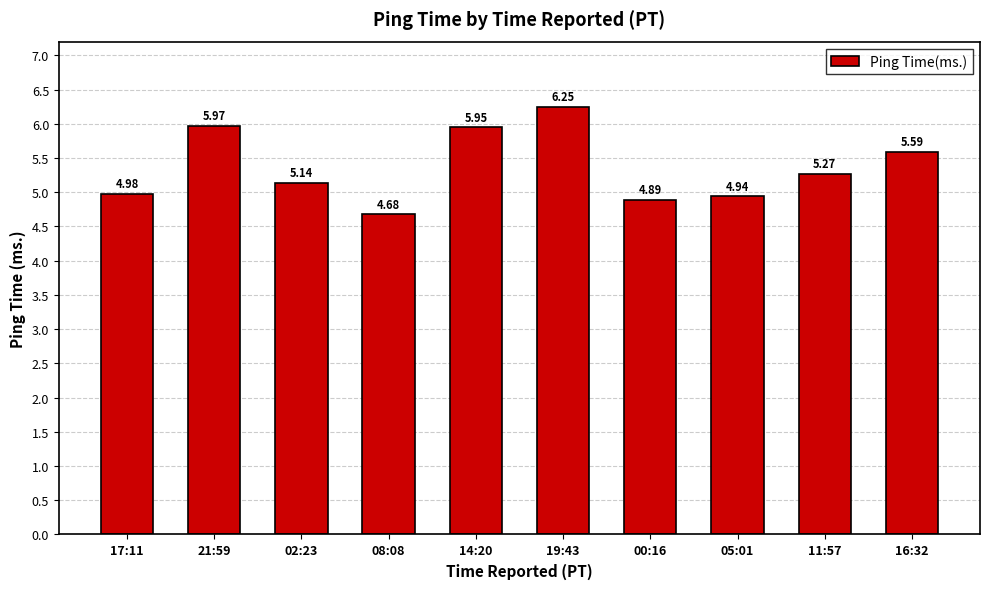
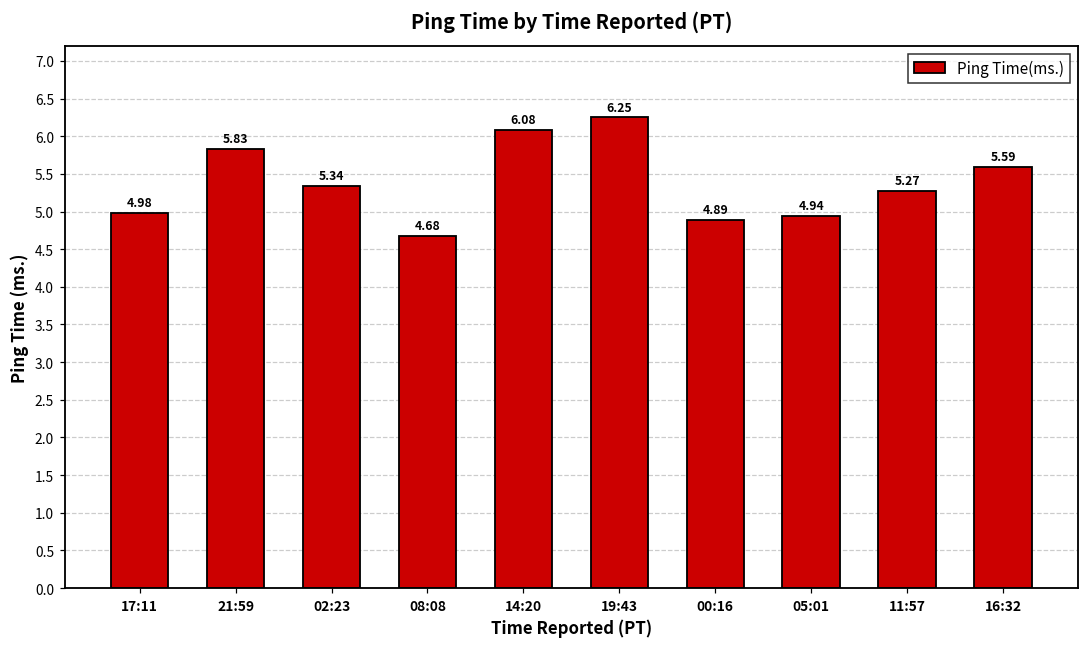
  {
    "17:11": 4.98,
-   "21:59": 5.97,
-   "02:23": 5.14,
+   "21:59": 5.83,
+   "02:23": 5.34,
    "08:08": 4.68,
-   "14:20": 5.95,
+   "14:20": 6.08,
    "19:43": 6.25,
    "00:16": 4.89,
    "05:01": 4.94,
    "11:57": 5.27,
    "16:32": 5.59
  }
